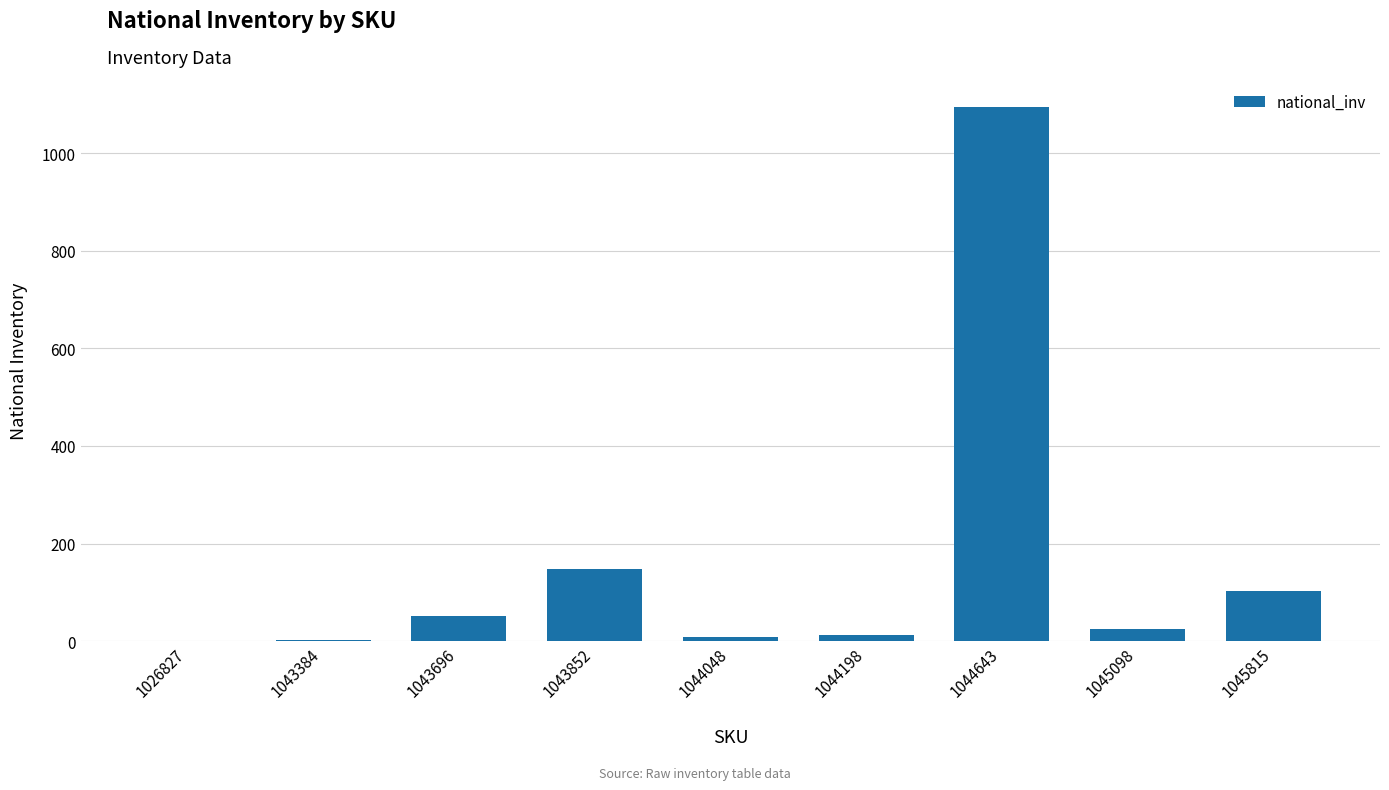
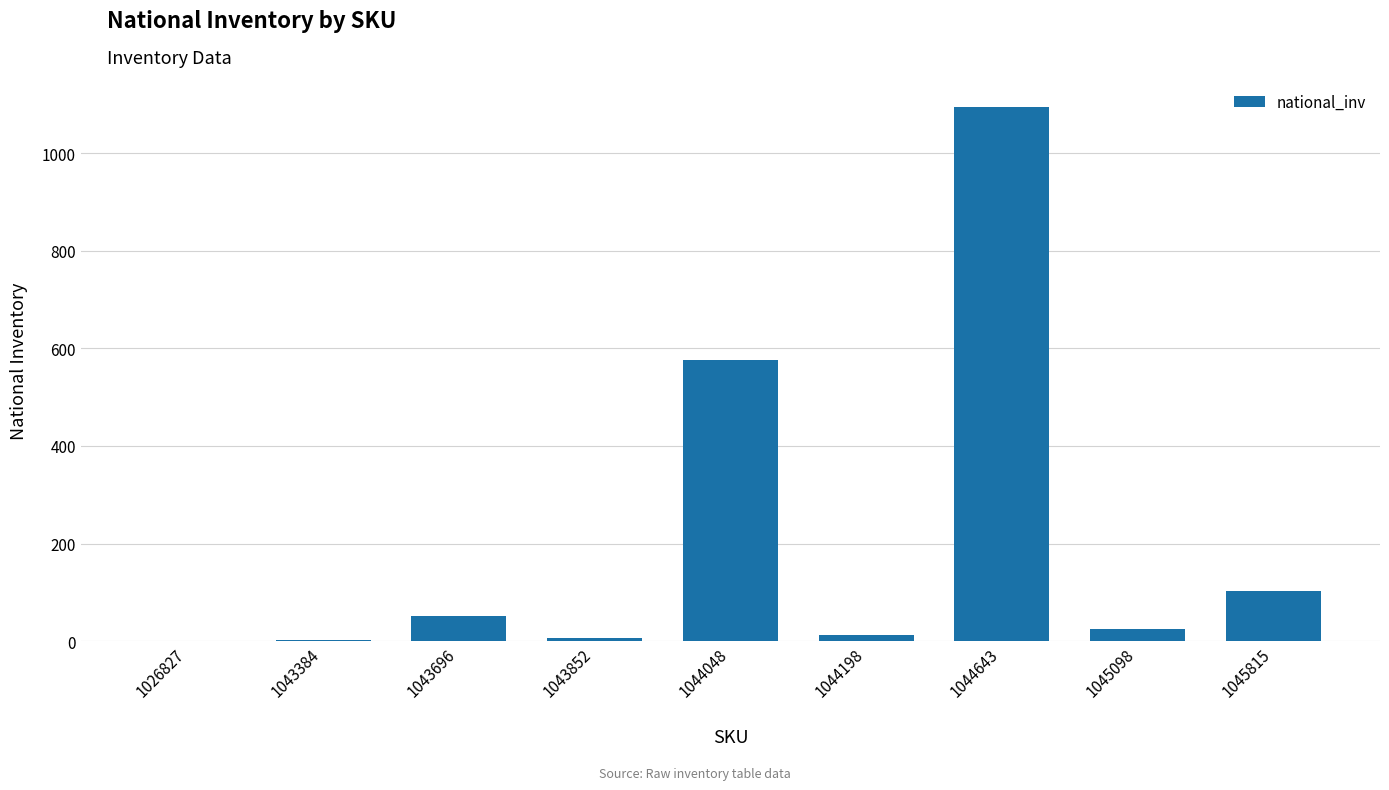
  {
    "1026827": 0,
    "1043696": 50,
-   "1043852": 150,
-   "1044048": 10,
+   "1043852": 10,
+   "1044048": 580,
    "1044198": 10,
    "1044643": 1100,
    "1045098": 30,
    "1045815": 100
  }
